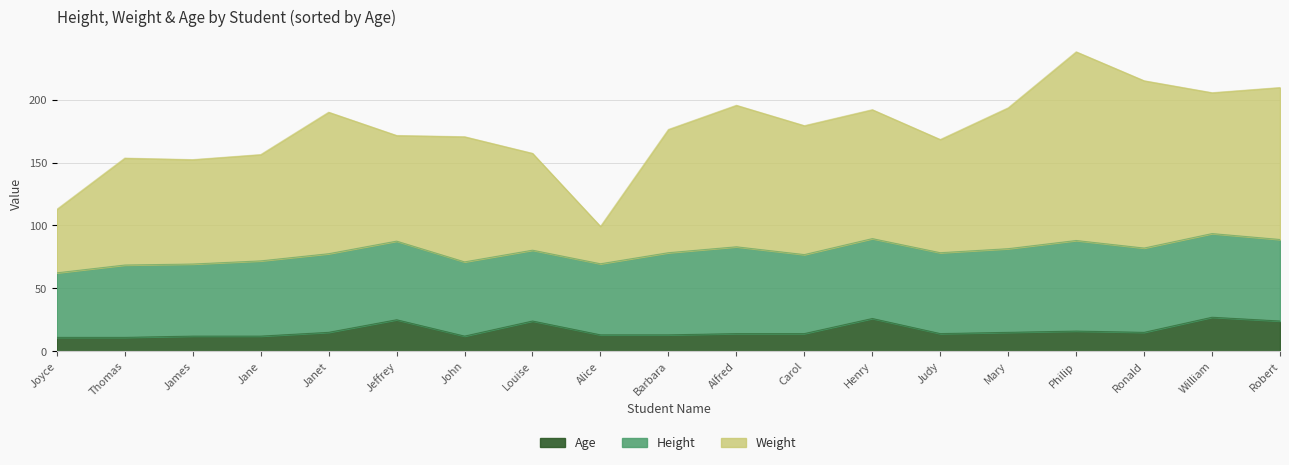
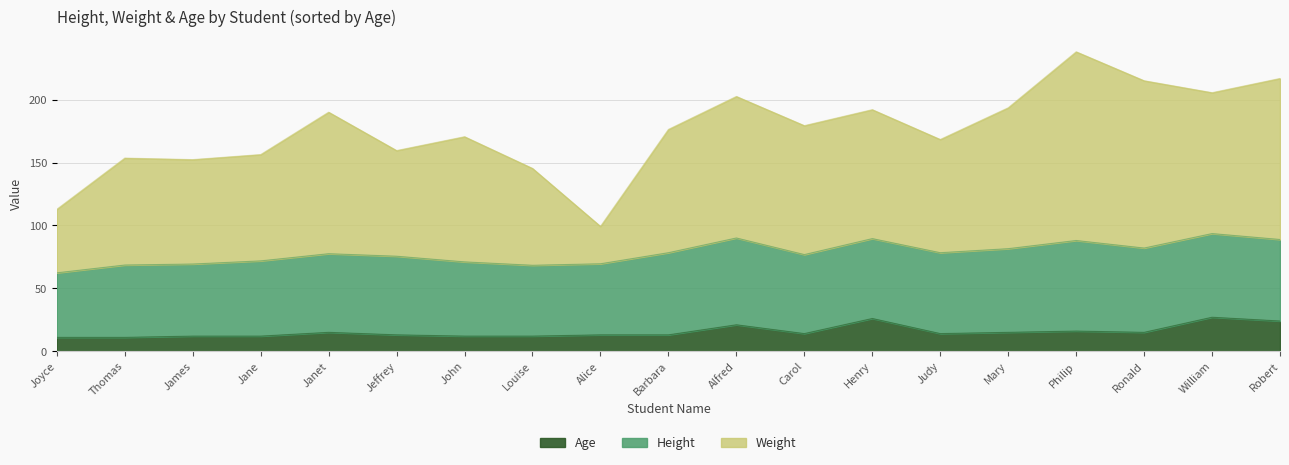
  {
    "Age": {
      "Joyce": 11,
      "Thomas": 11,
      "James": 12,
      "Jane": 12,
      "Janet": 15,
-     "Jeffrey": 25,
+     "Jeffrey": 13,
      "John": 12,
-     "Louise": 24,
+     "Louise": 12,
      "Alice": 13,
      "Barbara": 13,
-     "Alfred": 14,
+     "Alfred": 21,
      "Carol": 14,
      "Henry": 26,
      "Judy": 14,
      "Mary": 15,
      "Philip": 16,
      "Ronald": 15,
      "William": 27,
      "Robert": 24
    },
    "Height": {
      "Joyce": 51,
      "Thomas": 58,
      "James": 57,
      "Jane": 60,
      "Janet": 63,
      "Jeffrey": 63,
      "John": 59,
      "Louise": 56,
      "Alice": 57,
      "Barbara": 65,
      "Alfred": 69,
      "Carol": 63,
      "Henry": 64,
      "Judy": 64,
      "Mary": 67,
      "Philip": 72,
      "Ronald": 67,
      "William": 67,
      "Robert": 65
    },
    "Weight": {
      "Joyce": 51,
      "Thomas": 85,
      "James": 83,
      "Jane": 85,
      "Janet": 113,
      "Jeffrey": 84,
      "John": 100,
      "Louise": 77,
      "Alice": 30,
      "Barbara": 98,
      "Alfred": 113,
      "Carol": 103,
      "Henry": 103,
      "Judy": 90,
      "Mary": 112,
      "Philip": 150,
      "Ronald": 133,
      "William": 112,
-     "Robert": 121
+     "Robert": 128
    }
  }
